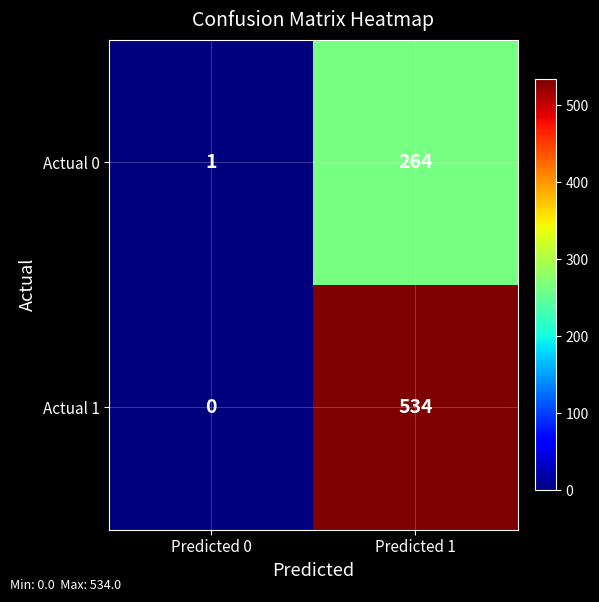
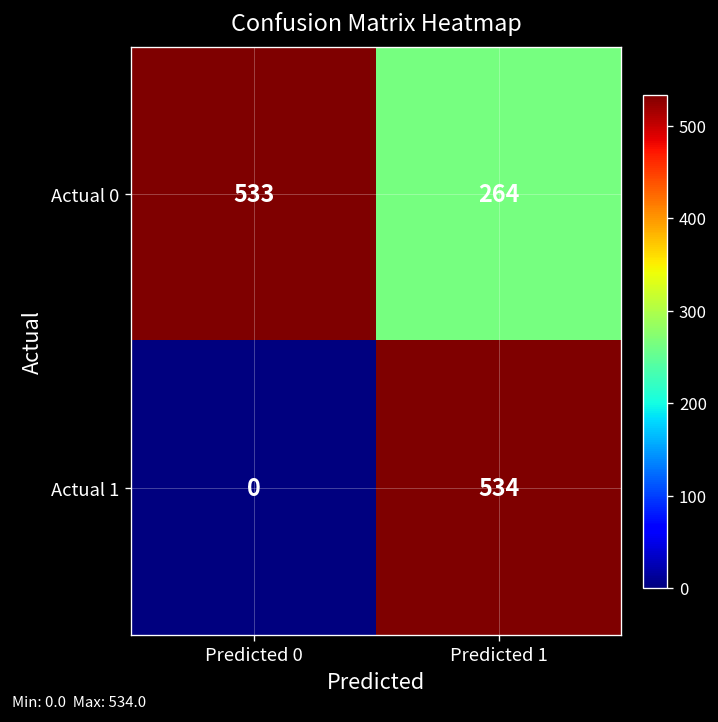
  {
    "Actual 0": {
-     "Predicted 0": 1,
+     "Predicted 0": 533,
      "Predicted 1": 264
    },
    "Actual 1": {
      "Predicted 0": 0,
      "Predicted 1": 534
    }
  }
